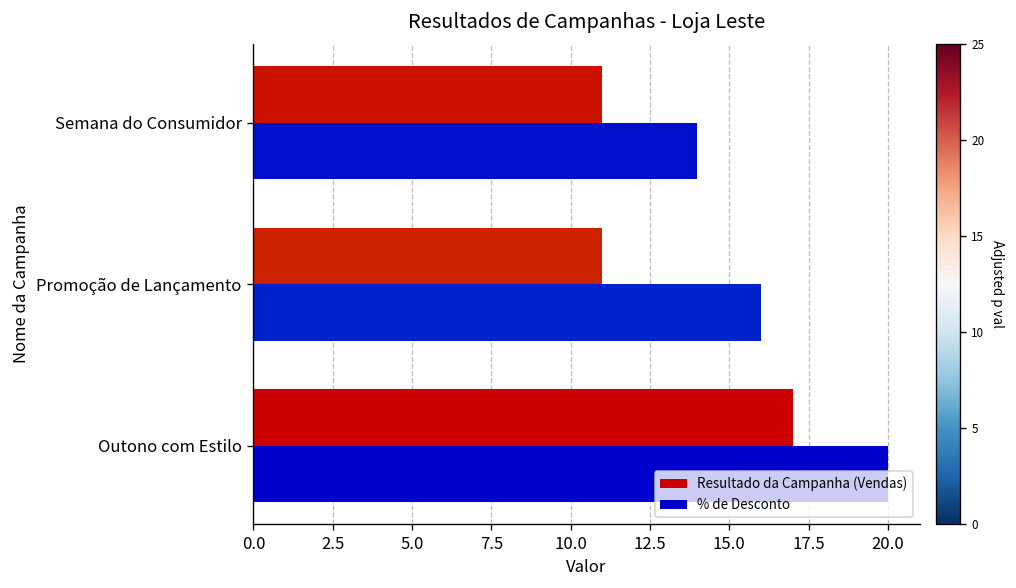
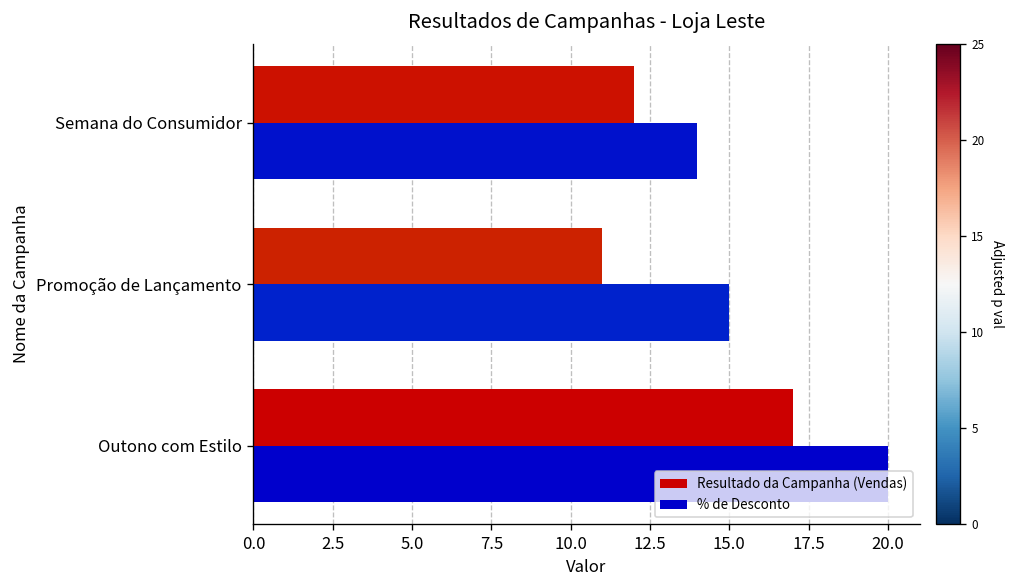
  {
    "Resultado da Campanha (Vendas)": {
-     "Semana do Consumidor": 11,
+     "Semana do Consumidor": 12,
      "Promoção de Lançamento": 11,
      "Outono com Estilo": 17
    },
    "% de Desconto": {
      "Semana do Consumidor": 14,
-     "Promoção de Lançamento": 16,
+     "Promoção de Lançamento": 15,
      "Outono com Estilo": 20
    }
  }
